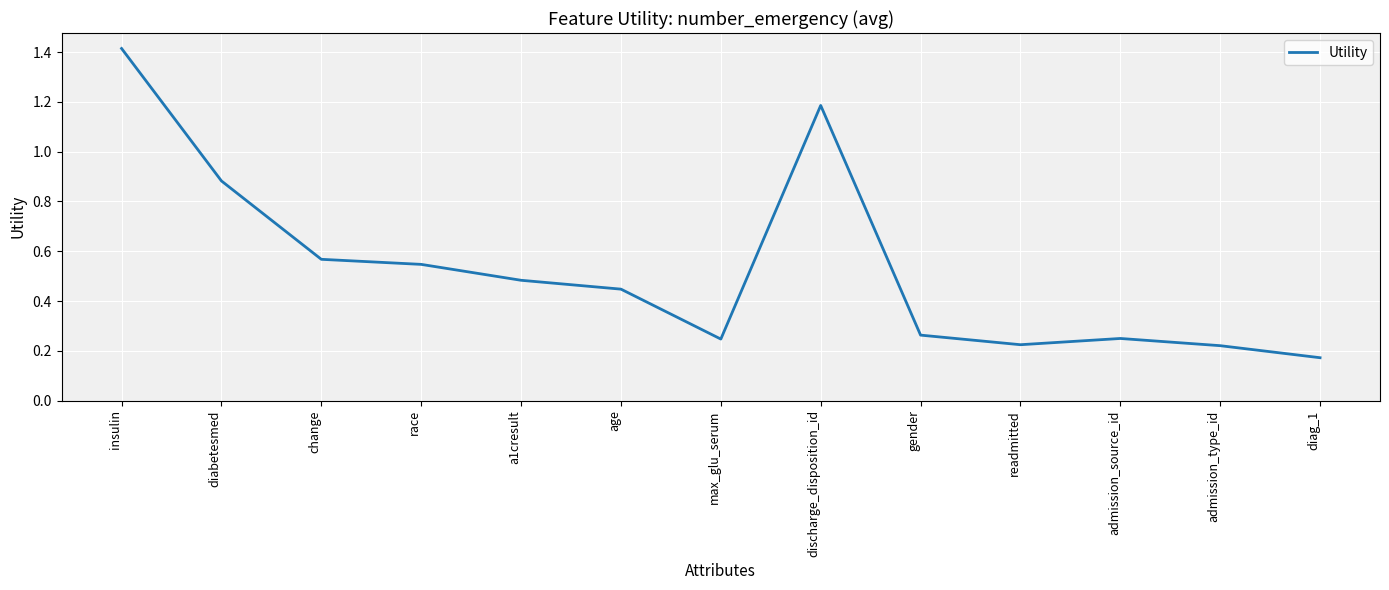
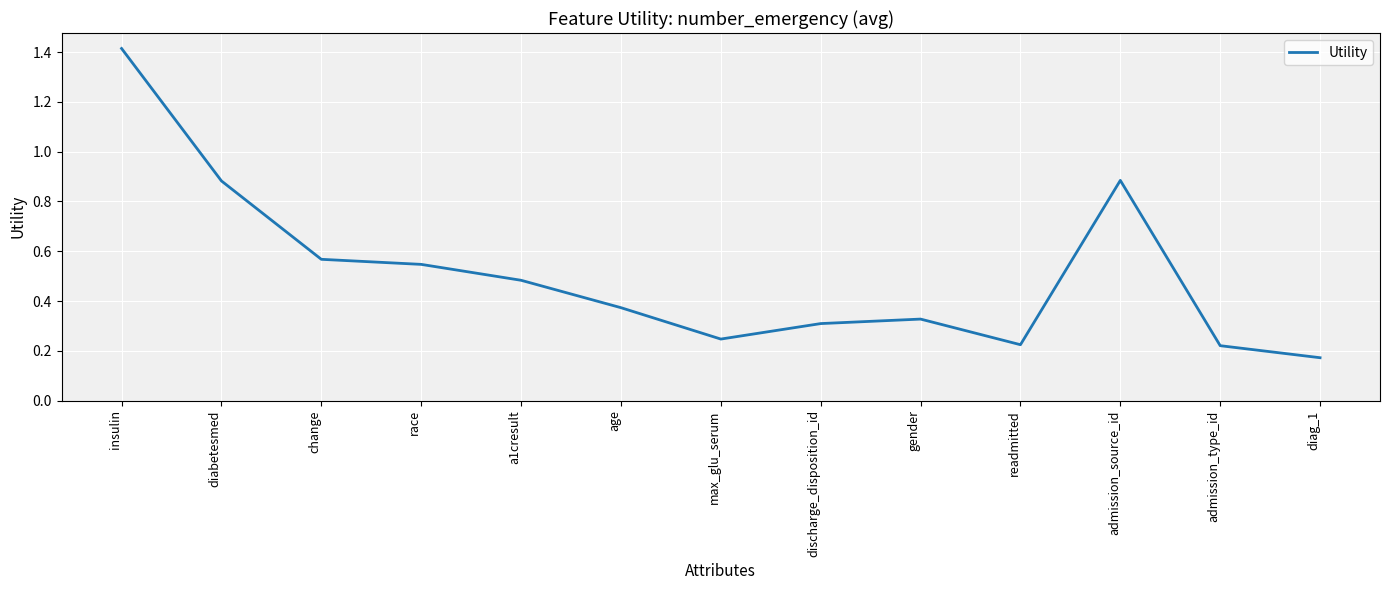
  {
    "insulin": 1.41,
    "diabetesmed": 0.88,
    "change": 0.57,
    "race": 0.55,
    "a1cresult": 0.48,
-   "age": 0.45,
+   "age": 0.37,
    "max_glu_serum": 0.25,
-   "discharge_disposition_id": 1.19,
-   "gender": 0.26,
+   "discharge_disposition_id": 0.31,
+   "gender": 0.33,
    "readmitted": 0.22,
-   "admission_source_id": 0.25,
+   "admission_source_id": 0.88,
    "admission_type_id": 0.22,
    "diag_1": 0.17
  }
